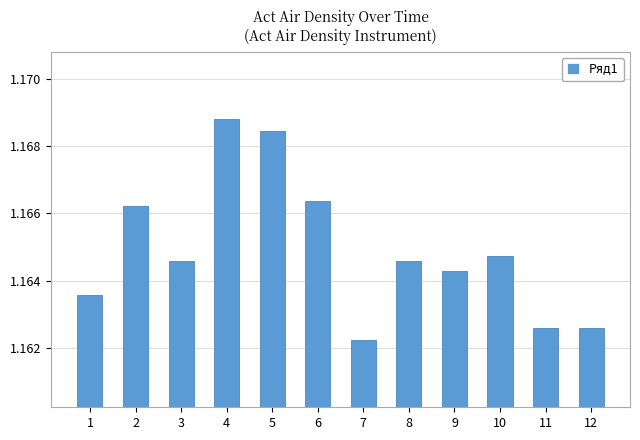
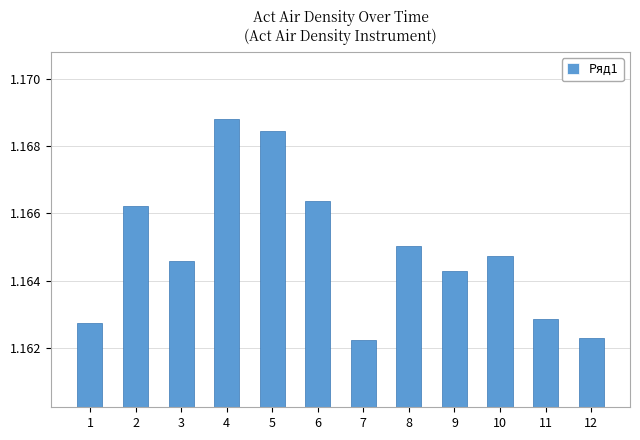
  {
-   "1": 1.1636,
+   "1": 1.1627,
    "2": 1.1662,
    "3": 1.1646,
    "4": 1.1688,
    "5": 1.1685,
    "6": 1.1664,
    "7": 1.1622,
-   "8": 1.1646,
+   "8": 1.1650,
    "9": 1.1643,
    "10": 1.1647,
-   "11": 1.1626,
-   "12": 1.1626
+   "11": 1.1629,
+   "12": 1.1623
  }
